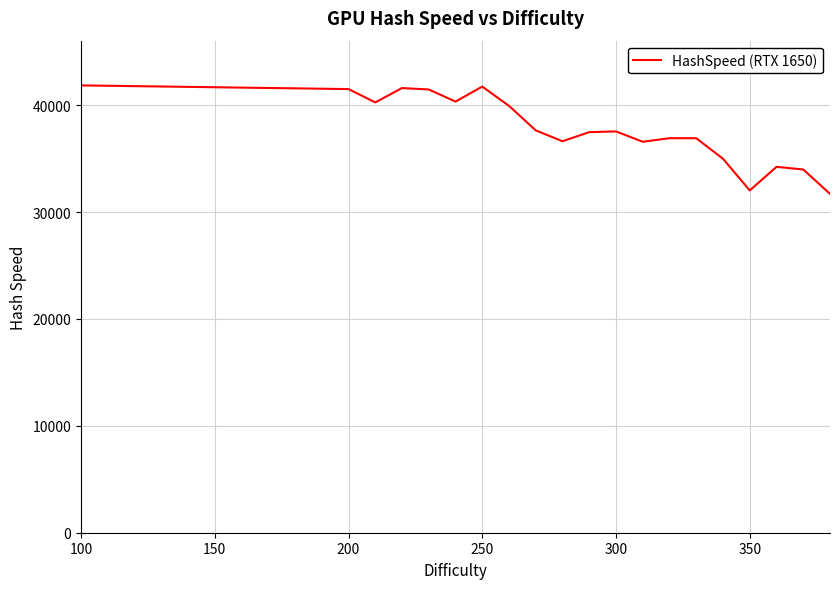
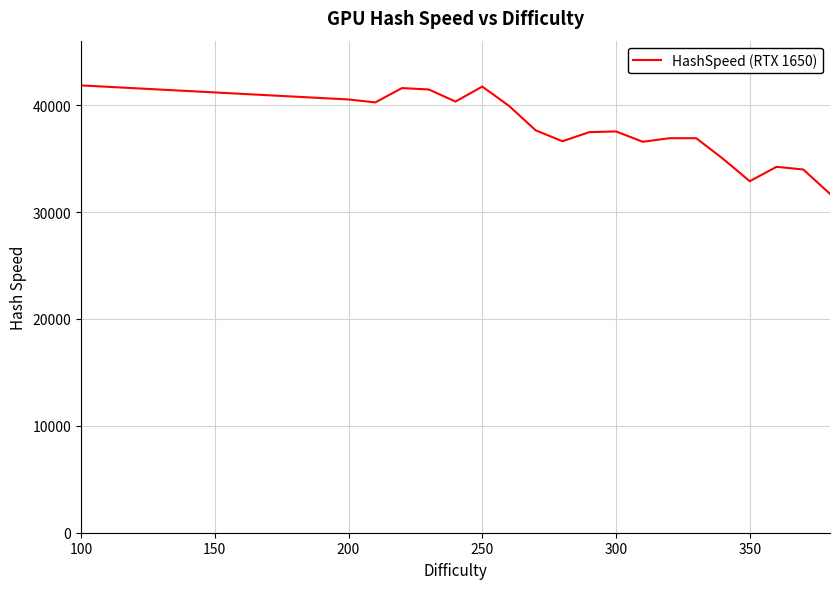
  {
    "100": 41900,
-   "200": 41500,
+   "200": 40500,
    "250": 41700,
    "300": 37600,
-   "350": 32000
+   "350": 32900
  }
